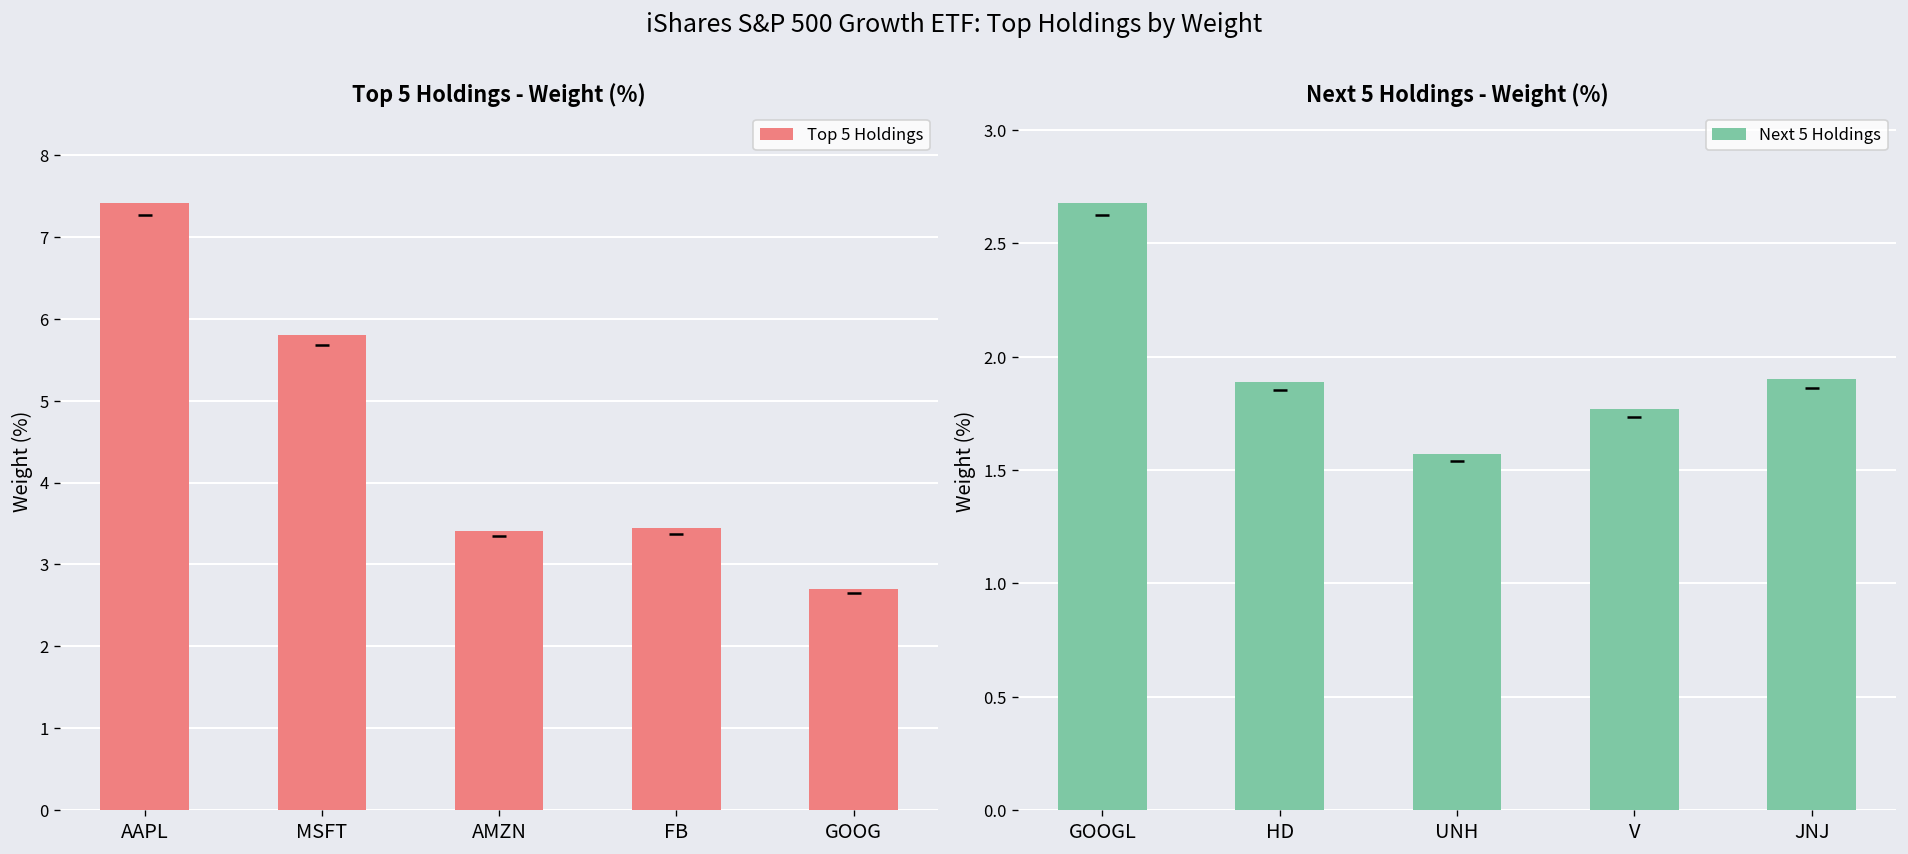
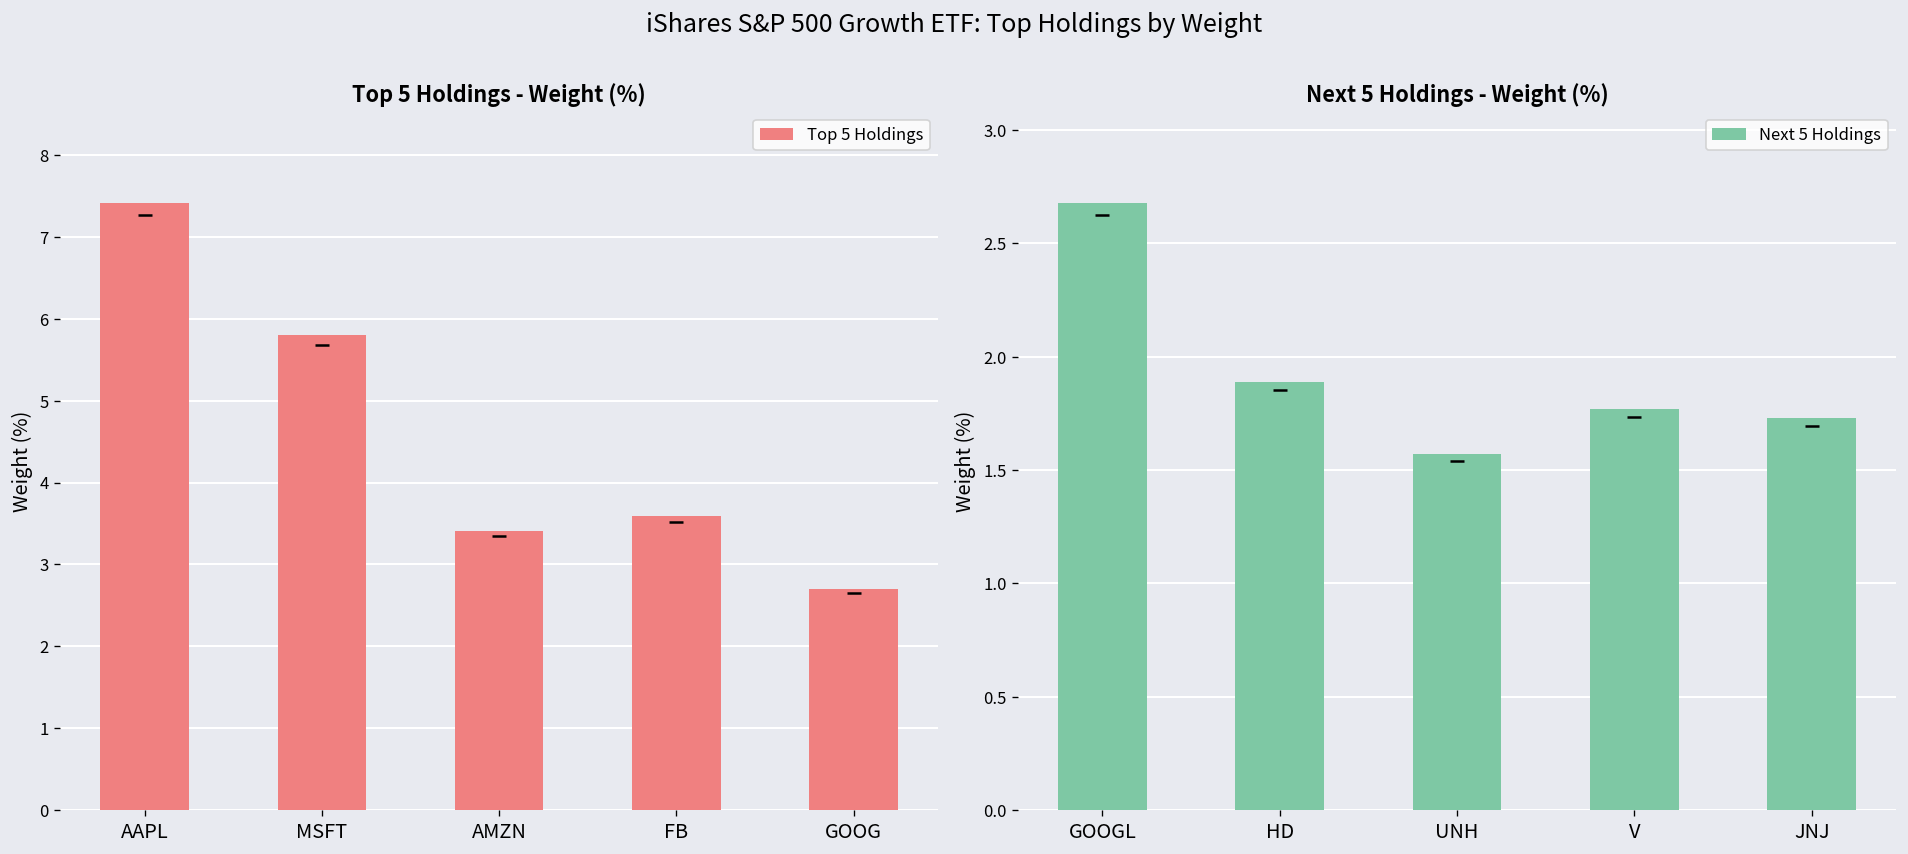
  {
    "Top 5 Holdings - Weight (%)": {
      "Top 5 Holdings": {
        "AAPL": 7.4,
        "MSFT": 5.8,
        "AMZN": 3.4,
-       "FB": 3.4,
+       "FB": 3.6,
        "GOOG": 2.7
      }
    },
    "Next 5 Holdings - Weight (%)": {
      "Next 5 Holdings": {
        "GOOGL": 2.68,
        "HD": 1.89,
        "UNH": 1.57,
        "V": 1.77,
-       "JNJ": 1.90
+       "JNJ": 1.73
      }
    }
  }
